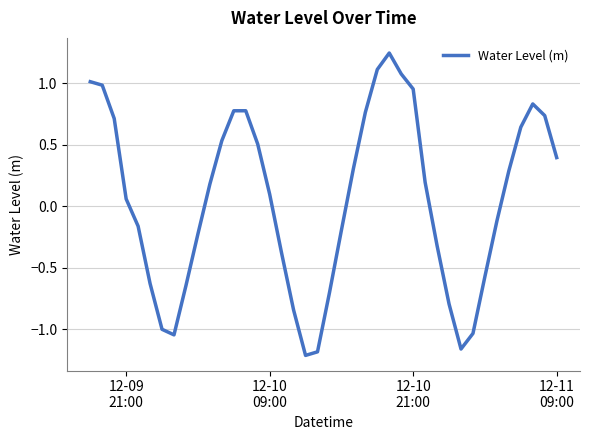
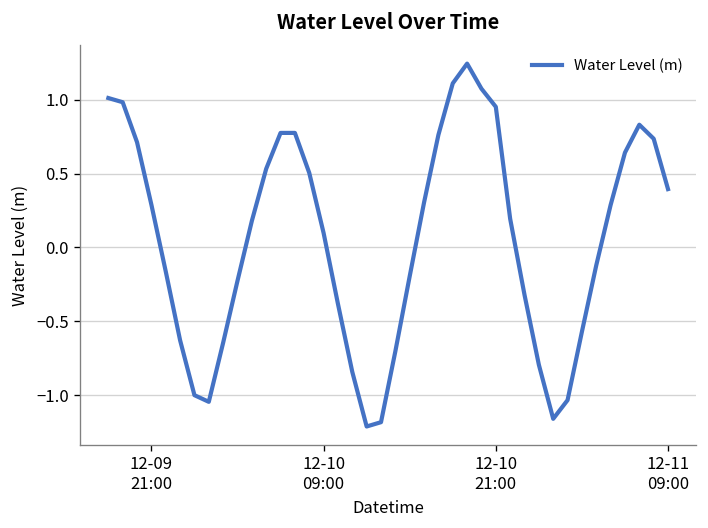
  {
-   "12-09 21:00": 0.06,
+   "12-09 21:00": 0.29,
    "12-10 09:00": 0.10,
    "12-10 21:00": 0.95,
    "12-11 09:00": 0.39
  }
